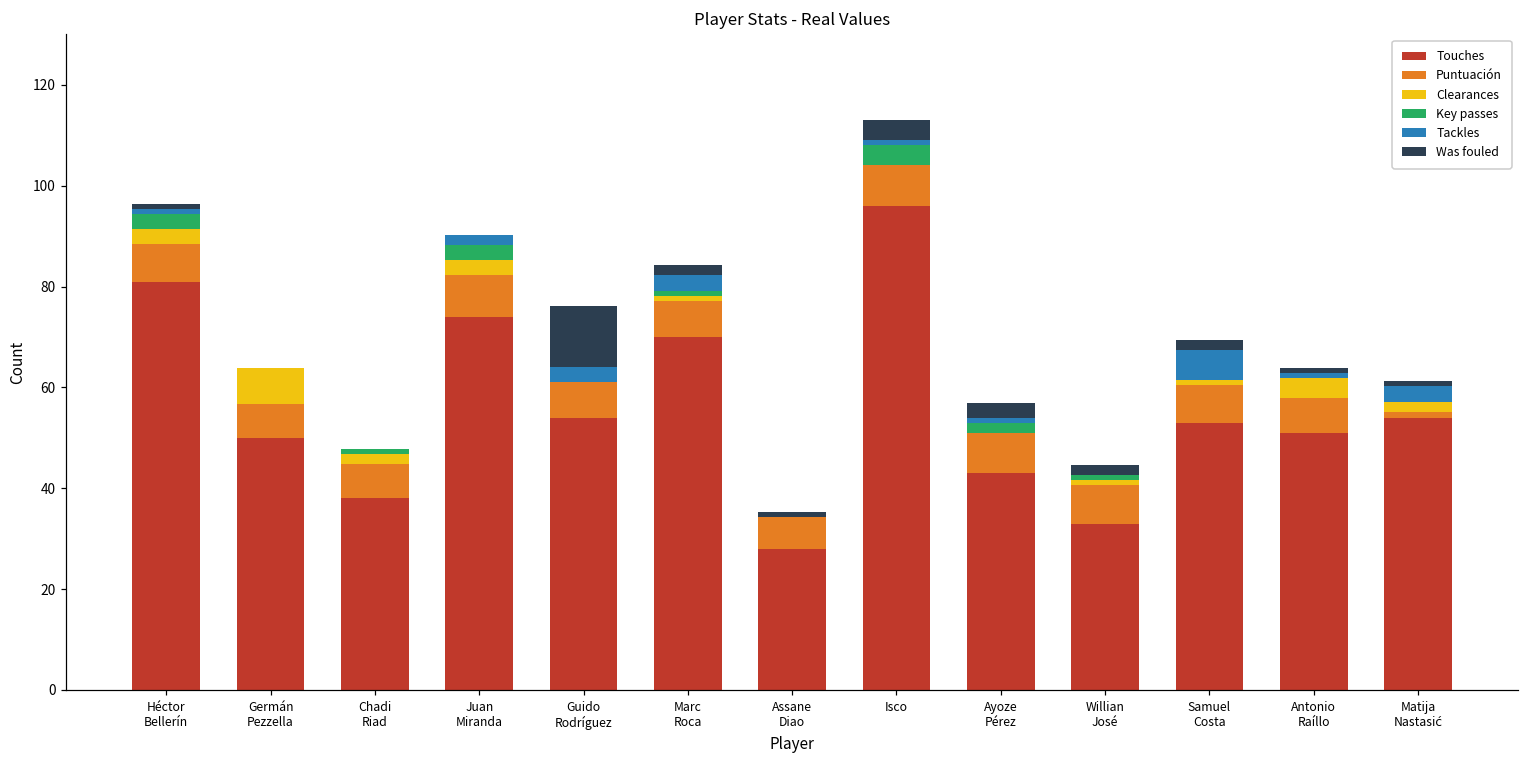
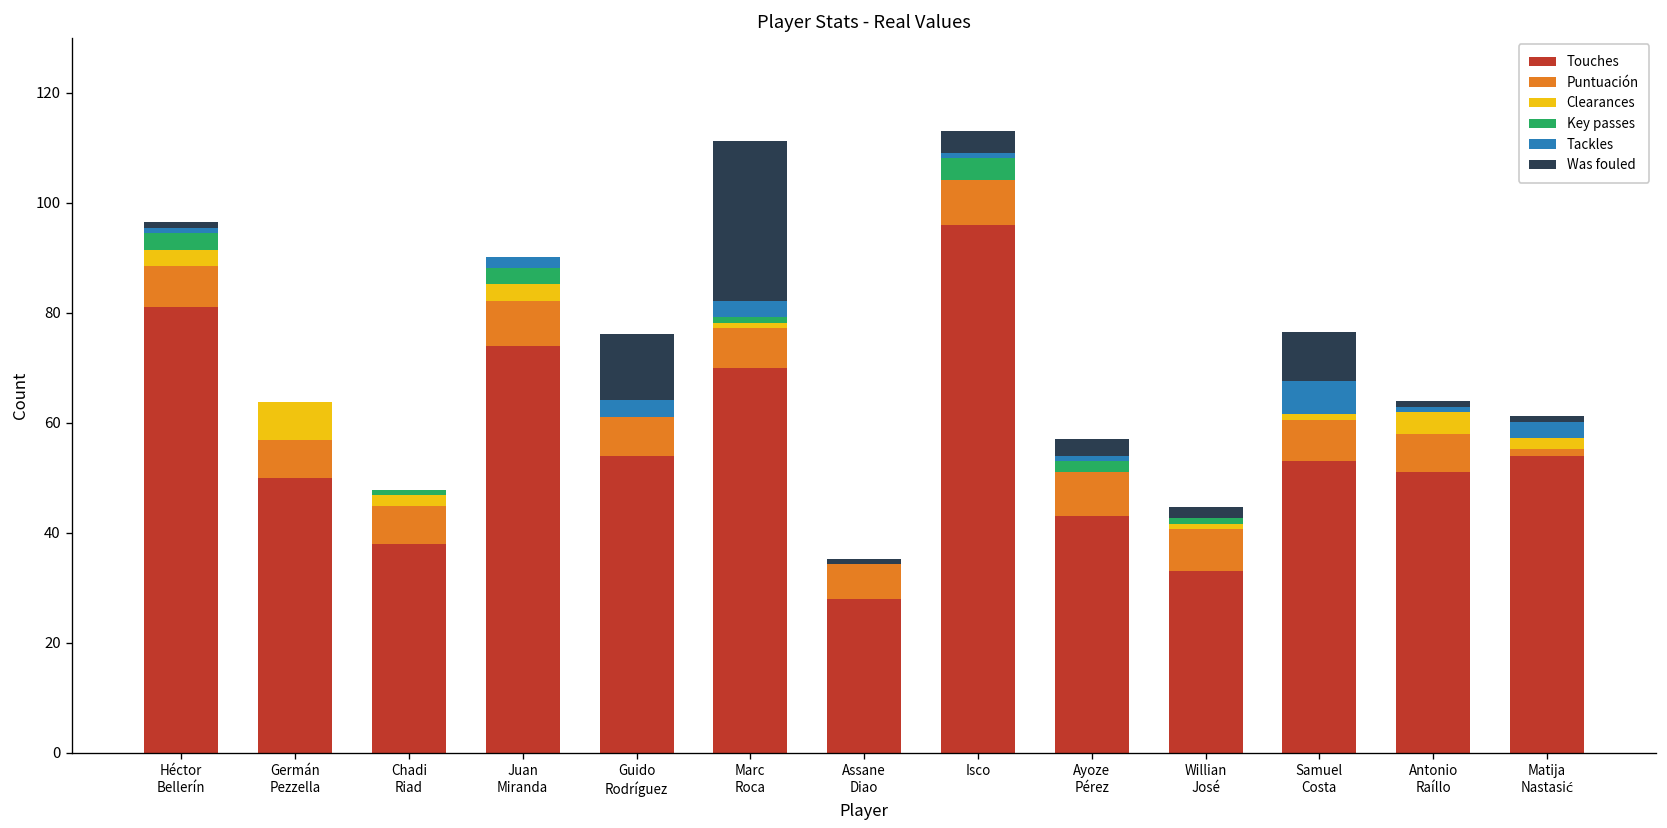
  {
    "Touches": {
      "Héctor Bellerín": 81,
      "Germán Pezzella": 50,
      "Chadi Riad": 38,
      "Juan Miranda": 74,
      "Guido Rodríguez": 54,
      "Marc Roca": 70,
      "Assane Diao": 28,
      "Isco": 96,
      "Ayoze Pérez": 43,
      "Willian José": 33,
      "Samuel Costa": 53,
      "Antonio Raíllo": 51,
      "Matija Nastasić": 54
    },
    "Puntuación": {
      "Héctor Bellerín": 7,
      "Germán Pezzella": 7,
      "Chadi Riad": 7,
      "Juan Miranda": 8,
      "Guido Rodríguez": 7,
      "Marc Roca": 7,
      "Assane Diao": 6,
      "Isco": 8,
      "Ayoze Pérez": 8,
      "Willian José": 8,
      "Samuel Costa": 8,
      "Antonio Raíllo": 7,
      "Matija Nastasić": 1
    },
    "Clearances": {
      "Héctor Bellerín": 3,
      "Germán Pezzella": 7,
      "Chadi Riad": 2,
      "Juan Miranda": 3,
      "Guido Rodríguez": 0,
      "Marc Roca": 1,
      "Assane Diao": 0,
      "Isco": 0,
      "Ayoze Pérez": 0,
      "Willian José": 1,
      "Samuel Costa": 1,
      "Antonio Raíllo": 4,
      "Matija Nastasić": 2
    },
    "Key passes": {
      "Héctor Bellerín": 3,
      "Germán Pezzella": 0,
      "Chadi Riad": 1,
      "Juan Miranda": 3,
      "Guido Rodríguez": 0,
      "Marc Roca": 1,
      "Assane Diao": 0,
      "Isco": 4,
      "Ayoze Pérez": 2,
      "Willian José": 1,
      "Samuel Costa": 0,
      "Antonio Raíllo": 0,
      "Matija Nastasić": 0
    },
    "Tackles": {
      "Héctor Bellerín": 1,
      "Germán Pezzella": 0,
      "Chadi Riad": 0,
      "Juan Miranda": 2,
      "Guido Rodríguez": 3,
      "Marc Roca": 3,
      "Assane Diao": 0,
      "Isco": 1,
      "Ayoze Pérez": 1,
      "Willian José": 0,
      "Samuel Costa": 6,
      "Antonio Raíllo": 1,
      "Matija Nastasić": 3
    },
    "Was fouled": {
      "Héctor Bellerín": 1,
      "Germán Pezzella": 0,
      "Chadi Riad": 0,
      "Juan Miranda": 0,
      "Guido Rodríguez": 12,
-     "Marc Roca": 2,
+     "Marc Roca": 29,
      "Assane Diao": 1,
      "Isco": 4,
      "Ayoze Pérez": 3,
      "Willian José": 2,
-     "Samuel Costa": 2,
+     "Samuel Costa": 9,
      "Antonio Raíllo": 1,
      "Matija Nastasić": 1
    }
  }
